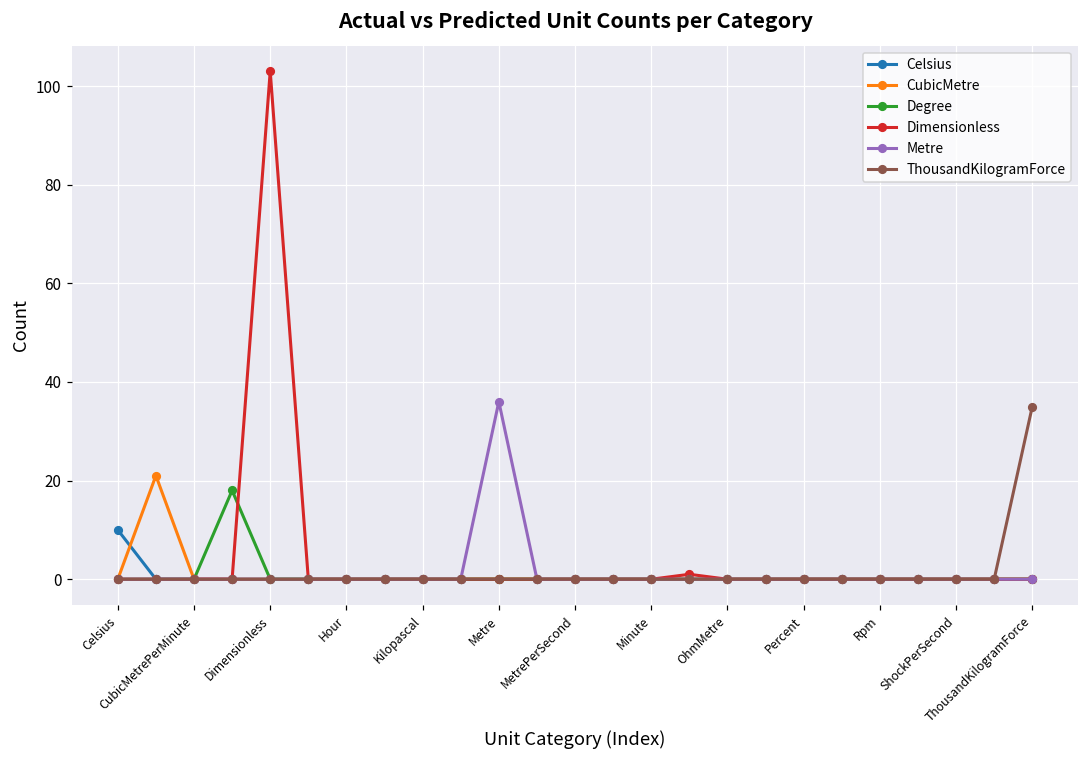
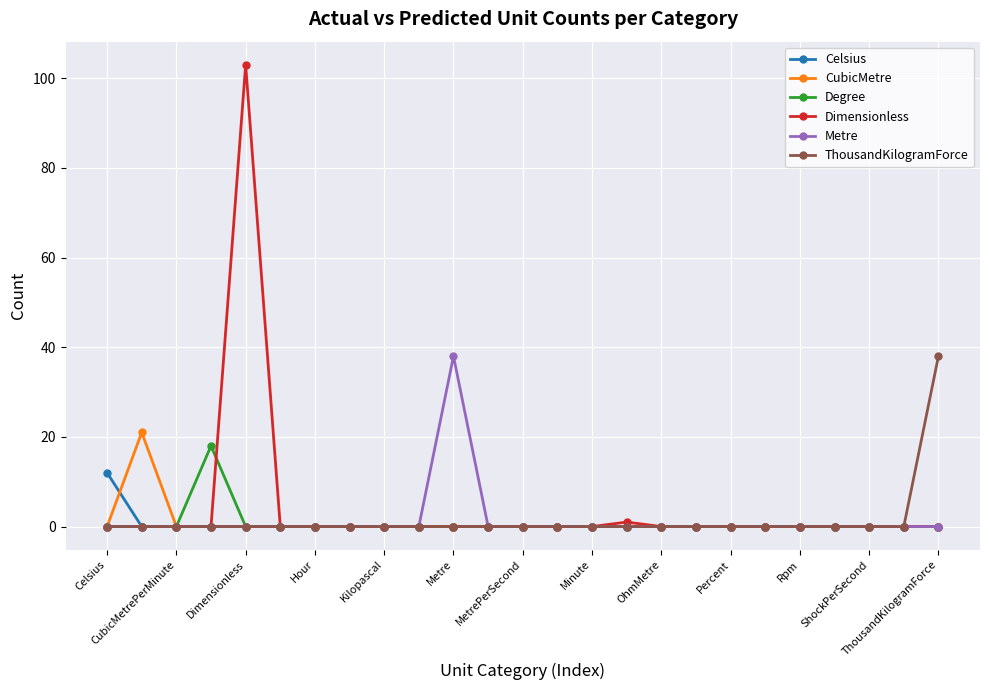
  {
    "Celsius": {
-     "Celsius": 10
+     "Celsius": 12
    },
    "Dimensionless": {
      "Dimensionless": 103
    },
    "Metre": {
-     "Metre": 36
+     "Metre": 38
    },
    "ThousandKilogramForce": {
-     "ThousandKilogramForce": 35
+     "ThousandKilogramForce": 38
    }
  }
